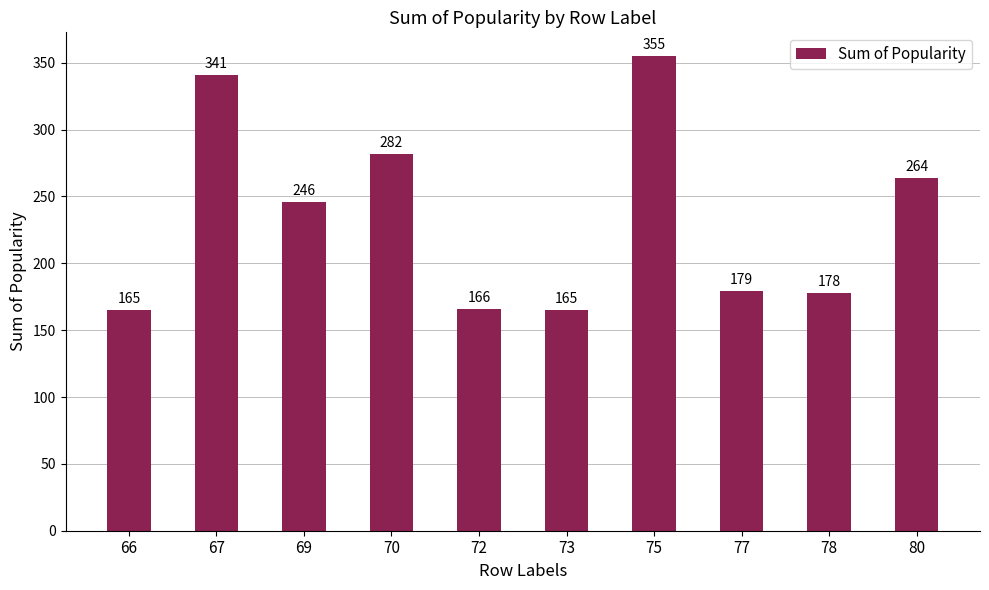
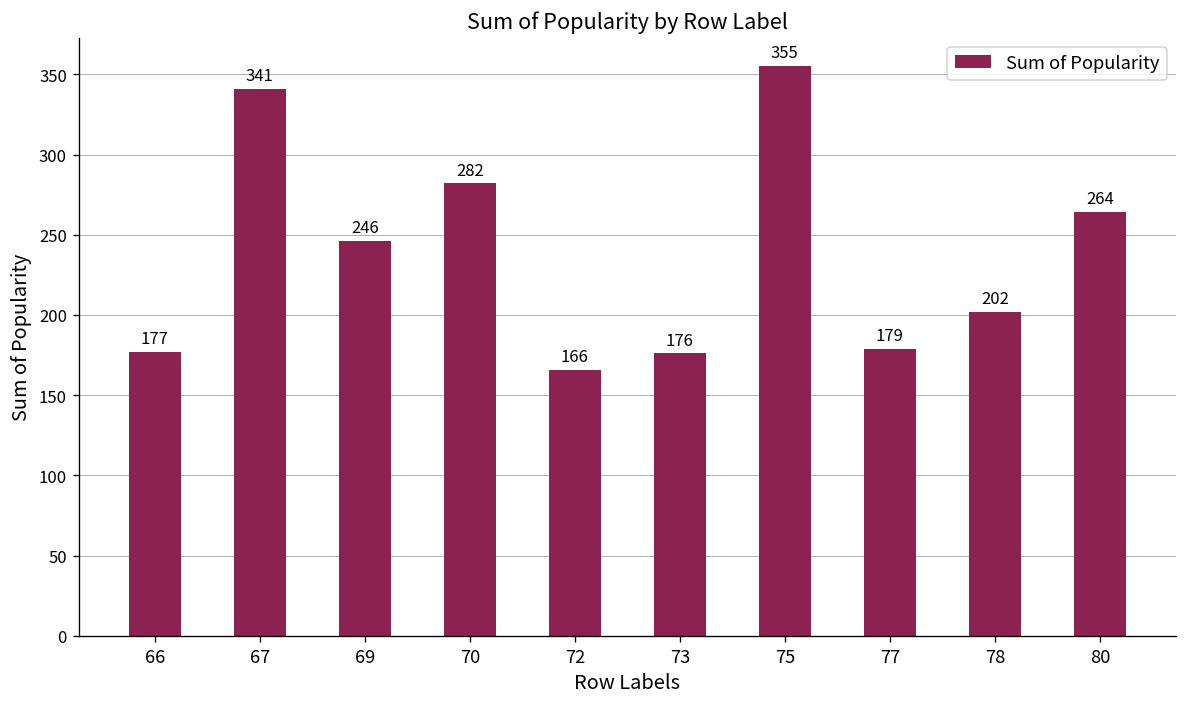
  {
-   "66": 165,
+   "66": 177,
    "67": 341,
    "69": 246,
    "70": 282,
    "72": 166,
-   "73": 165,
+   "73": 176,
    "75": 355,
    "77": 179,
-   "78": 178,
+   "78": 202,
    "80": 264
  }
